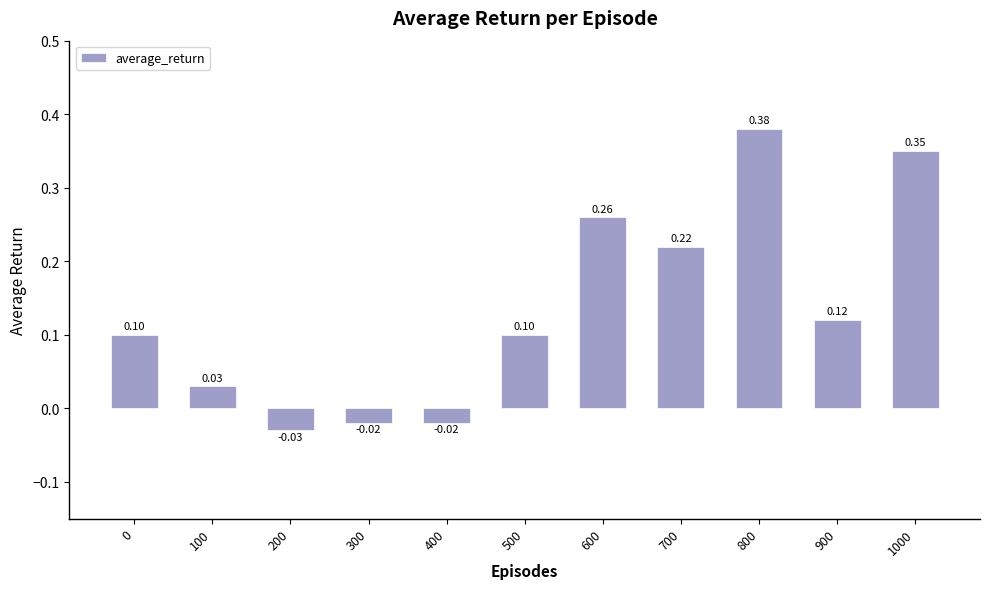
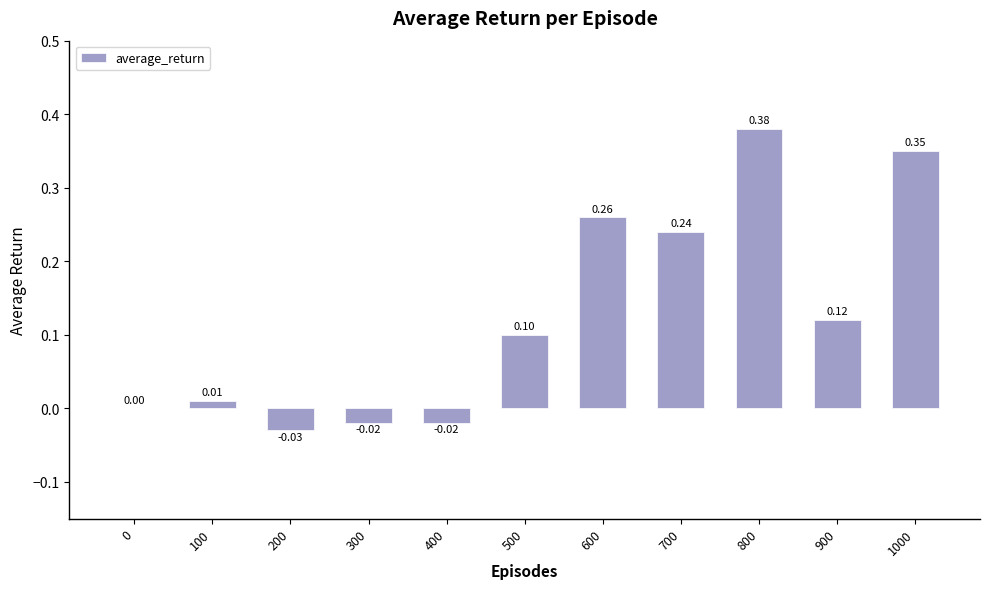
  {
-   "0": 0.10,
-   "100": 0.03,
+   "0": 0.00,
+   "100": 0.01,
    "200": -0.03,
    "300": -0.02,
    "400": -0.02,
    "500": 0.10,
    "600": 0.26,
-   "700": 0.22,
+   "700": 0.24,
    "800": 0.38,
    "900": 0.12,
    "1000": 0.35
  }
